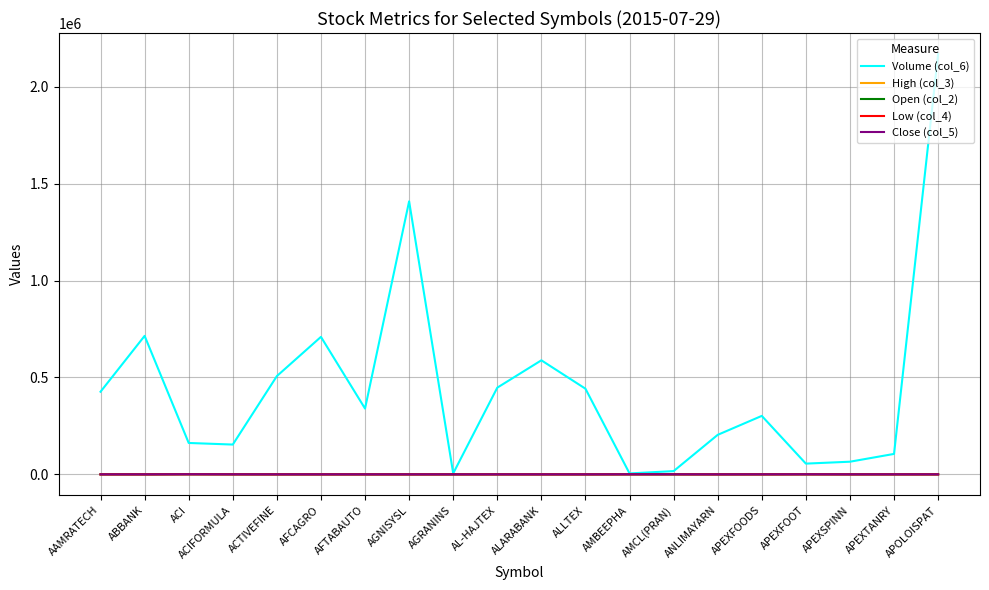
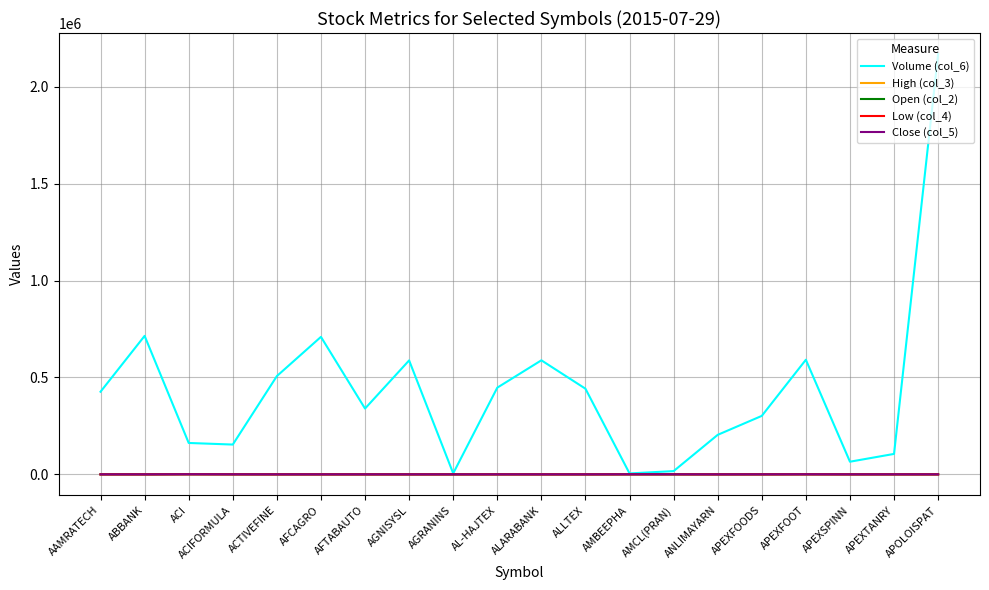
  {
    "Volume (col_6)": {
      "AAMRATECH": 430000,
      "ABBANK": 710000,
      "ACI": 160000,
      "ACIFORMULA": 150000,
      "ACTIVEFINE": 510000,
      "AFCAGRO": 710000,
      "AFTABAUTO": 340000,
-     "AGNISYSL": 1410000,
+     "AGNISYSL": 590000,
      "AL-HAJTEX": 450000,
      "ALARABANK": 590000,
      "ALLTEX": 440000,
      "AMCL(PRAN)": 20000,
      "ANLIMAYARN": 200000,
      "APEXFOODS": 300000,
-     "APEXFOOT": 60000,
+     "APEXFOOT": 590000,
      "APEXSPINN": 70000,
      "APEXTANRY": 110000
    },
    "Close (col_5)": {
      "AAMRATECH": 0,
      "ABBANK": 0,
      "ACI": 0,
      "ACIFORMULA": 0,
      "ACTIVEFINE": 0,
      "AFCAGRO": 0,
      "AFTABAUTO": 0,
      "AGNISYSL": 0,
      "AL-HAJTEX": 0,
      "ALARABANK": 0,
      "ALLTEX": 0,
      "AMCL(PRAN)": 0,
      "ANLIMAYARN": 0,
      "APEXFOODS": 0,
      "APEXFOOT": 0,
      "APEXSPINN": 0,
      "APEXTANRY": 0,
      "APOLOISPAT": 0
    }
  }
